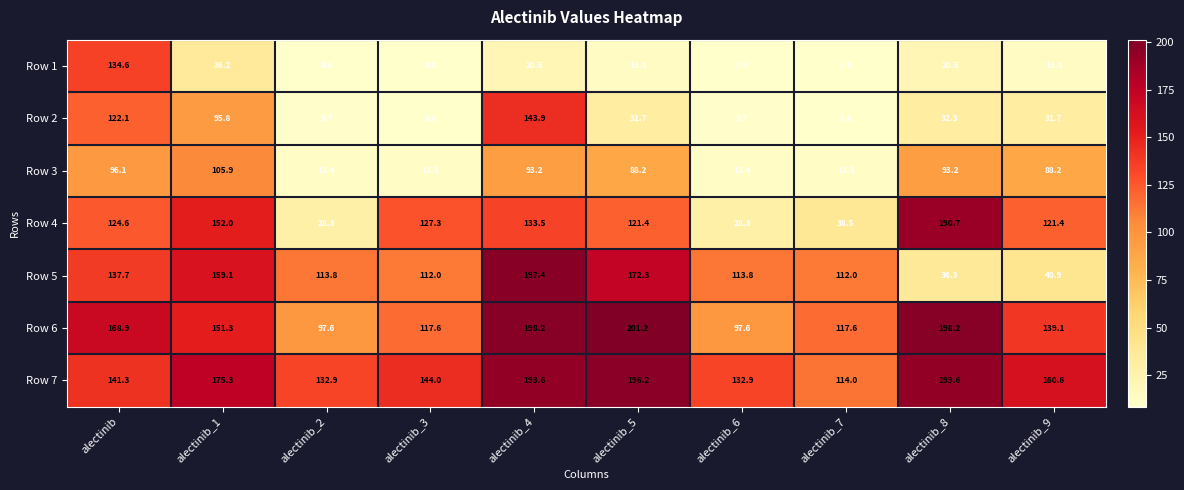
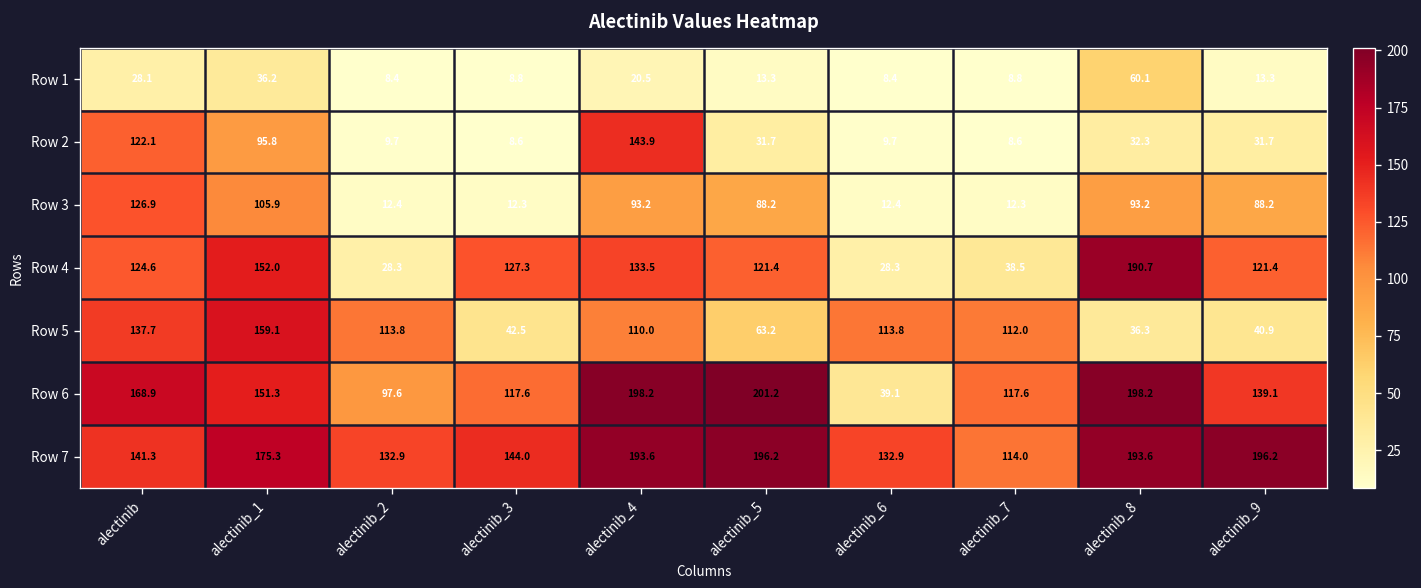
  {
    "Row 1": {
-     "alectinib": 134.6,
+     "alectinib": 28.1,
      "alectinib_1": 36.2,
      "alectinib_2": 8.4,
      "alectinib_3": 8.8,
      "alectinib_4": 20.5,
      "alectinib_5": 13.3,
      "alectinib_6": 8.4,
      "alectinib_7": 8.8,
-     "alectinib_8": 20.5,
+     "alectinib_8": 60.1,
      "alectinib_9": 13.3
    },
    "Row 2": {
      "alectinib": 122.1,
      "alectinib_1": 95.8,
      "alectinib_2": 9.7,
      "alectinib_3": 8.6,
      "alectinib_4": 143.9,
      "alectinib_5": 31.7,
      "alectinib_6": 9.7,
      "alectinib_7": 8.6,
      "alectinib_8": 32.3,
      "alectinib_9": 31.7
    },
    "Row 3": {
-     "alectinib": 96.1,
+     "alectinib": 126.9,
      "alectinib_1": 105.9,
      "alectinib_2": 12.4,
      "alectinib_3": 12.3,
      "alectinib_4": 93.2,
      "alectinib_5": 88.2,
      "alectinib_6": 12.4,
      "alectinib_7": 12.3,
      "alectinib_8": 93.2,
      "alectinib_9": 88.2
    },
    "Row 4": {
      "alectinib": 124.6,
      "alectinib_1": 152.0,
      "alectinib_2": 28.3,
      "alectinib_3": 127.3,
      "alectinib_4": 133.5,
      "alectinib_5": 121.4,
      "alectinib_6": 28.3,
      "alectinib_7": 38.5,
      "alectinib_8": 190.7,
      "alectinib_9": 121.4
    },
    "Row 5": {
      "alectinib": 137.7,
      "alectinib_1": 159.1,
      "alectinib_2": 113.8,
-     "alectinib_3": 112.0,
-     "alectinib_4": 197.4,
-     "alectinib_5": 172.3,
+     "alectinib_3": 42.5,
+     "alectinib_4": 110.0,
+     "alectinib_5": 63.2,
      "alectinib_6": 113.8,
      "alectinib_7": 112.0,
      "alectinib_8": 36.3,
      "alectinib_9": 40.9
    },
    "Row 6": {
      "alectinib": 168.9,
      "alectinib_1": 151.3,
      "alectinib_2": 97.6,
      "alectinib_3": 117.6,
      "alectinib_4": 198.2,
      "alectinib_5": 201.2,
-     "alectinib_6": 97.6,
+     "alectinib_6": 39.1,
      "alectinib_7": 117.6,
      "alectinib_8": 198.2,
      "alectinib_9": 139.1
    },
    "Row 7": {
      "alectinib": 141.3,
      "alectinib_1": 175.3,
      "alectinib_2": 132.9,
      "alectinib_3": 144.0,
      "alectinib_4": 193.6,
      "alectinib_5": 196.2,
      "alectinib_6": 132.9,
      "alectinib_7": 114.0,
      "alectinib_8": 193.6,
-     "alectinib_9": 160.6
+     "alectinib_9": 196.2
    }
  }
